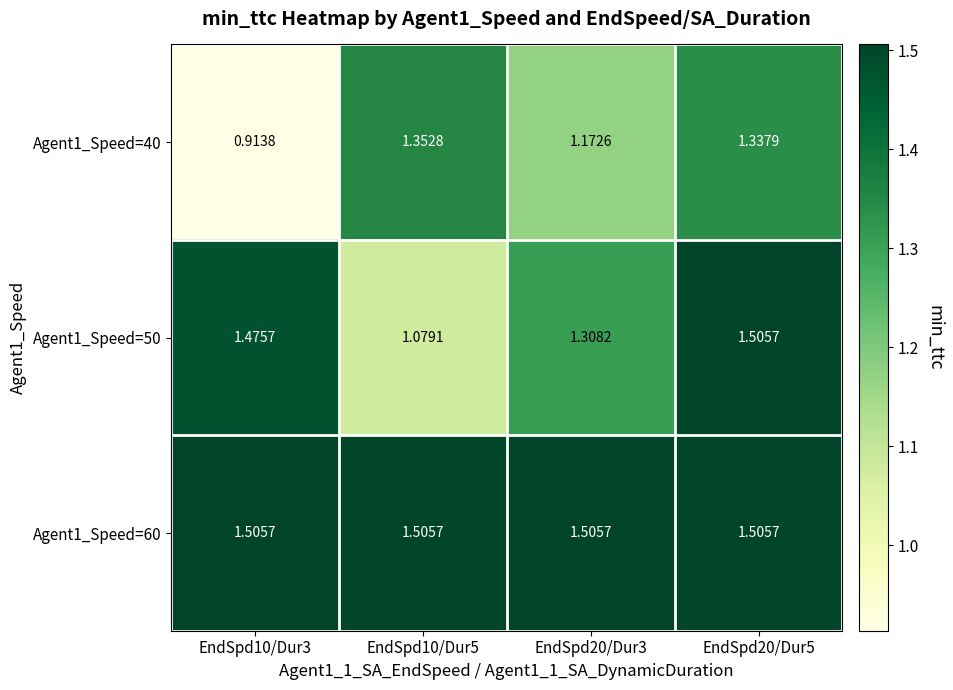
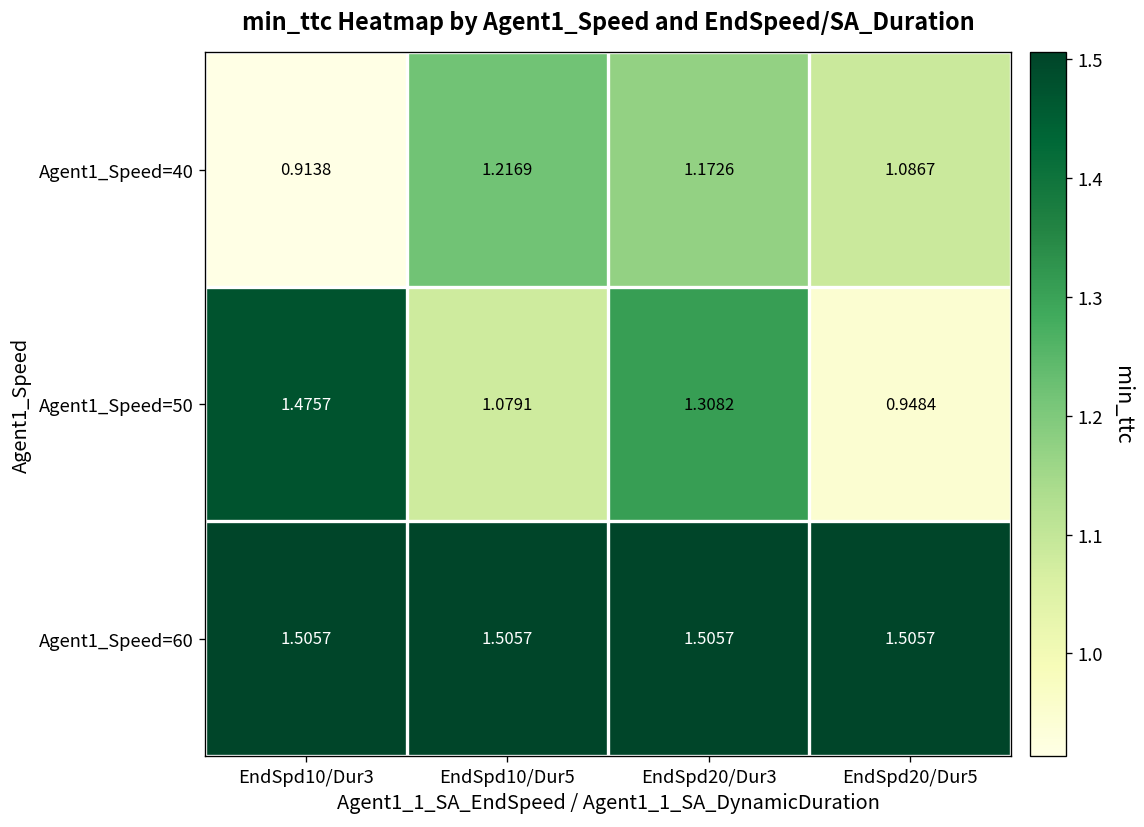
  {
    "Agent1_Speed=40": {
      "EndSpd10/Dur3": 0.9138,
-     "EndSpd10/Dur5": 1.3528,
+     "EndSpd10/Dur5": 1.2169,
      "EndSpd20/Dur3": 1.1726,
-     "EndSpd20/Dur5": 1.3379
+     "EndSpd20/Dur5": 1.0867
    },
    "Agent1_Speed=50": {
      "EndSpd10/Dur3": 1.4757,
      "EndSpd10/Dur5": 1.0791,
      "EndSpd20/Dur3": 1.3082,
-     "EndSpd20/Dur5": 1.5057
+     "EndSpd20/Dur5": 0.9484
    },
    "Agent1_Speed=60": {
      "EndSpd10/Dur3": 1.5057,
      "EndSpd10/Dur5": 1.5057,
      "EndSpd20/Dur3": 1.5057,
      "EndSpd20/Dur5": 1.5057
    }
  }
